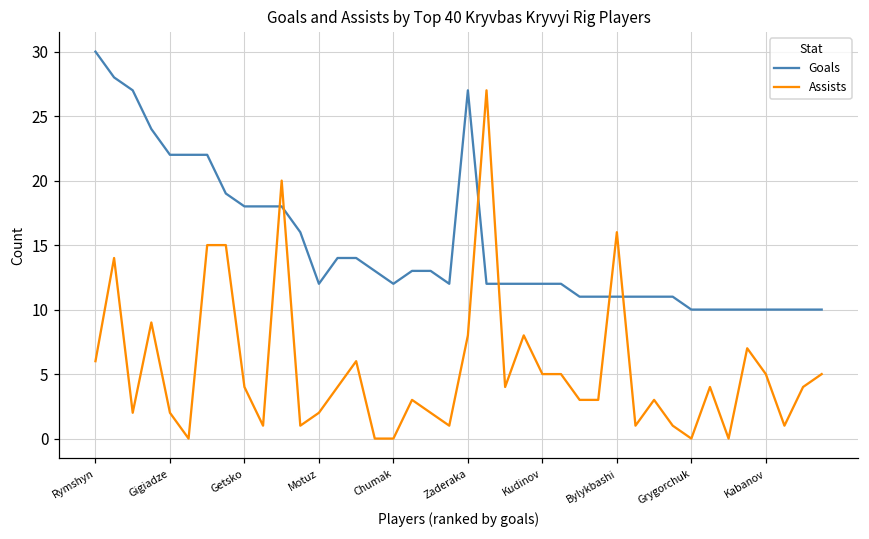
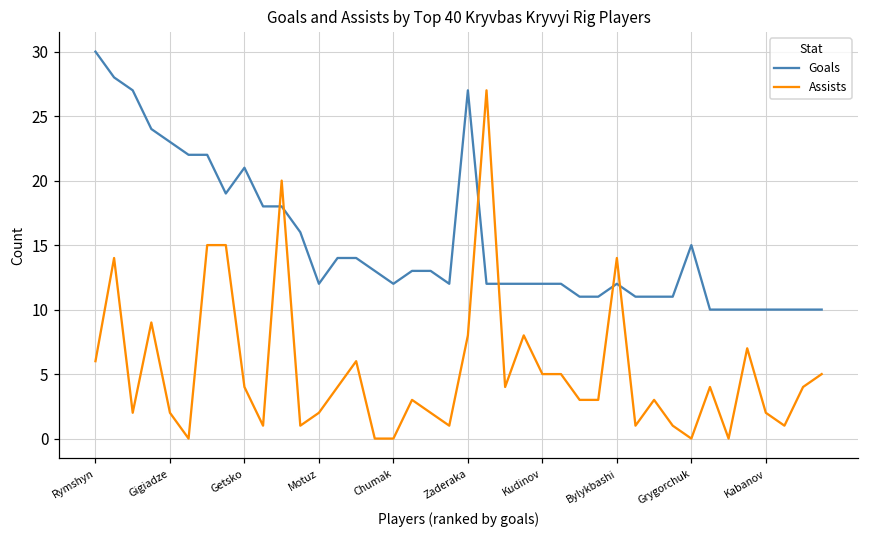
  {
    "Goals": {
      "Rymshyn": 30,
-     "Gigiadze": 22,
-     "Getsko": 18,
+     "Gigiadze": 23,
+     "Getsko": 21,
      "Motuz": 12,
      "Chumak": 12,
      "Zaderaka": 27,
      "Kudinov": 12,
-     "Bylykbashi": 11,
-     "Grygorchuk": 10,
+     "Bylykbashi": 12,
+     "Grygorchuk": 15,
      "Kabanov": 10
    },
    "Assists": {
      "Rymshyn": 6,
      "Gigiadze": 2,
      "Getsko": 4,
      "Motuz": 2,
      "Chumak": 0,
      "Zaderaka": 8,
      "Kudinov": 5,
-     "Bylykbashi": 16,
+     "Bylykbashi": 14,
      "Grygorchuk": 0,
-     "Kabanov": 5
+     "Kabanov": 2
    }
  }
